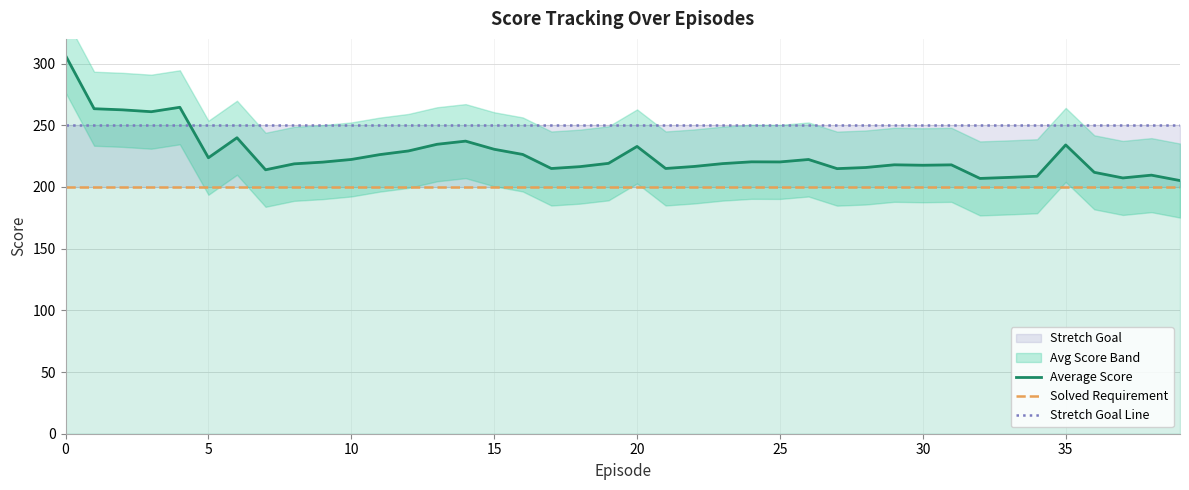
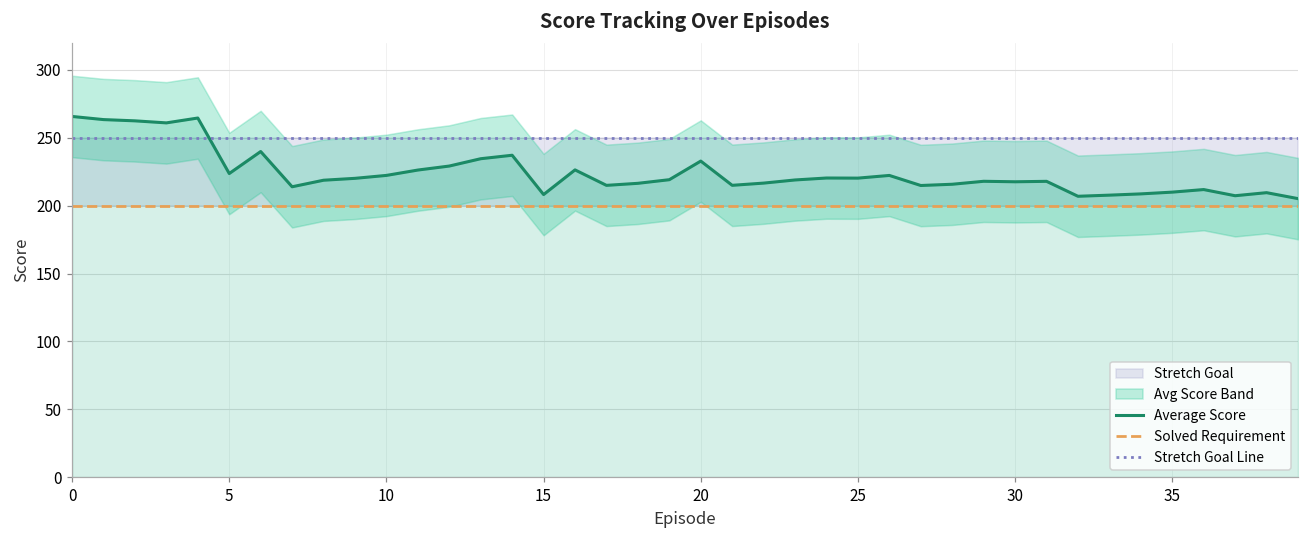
  {
    "Average Score": {
-     "0": 307,
+     "0": 266,
      "5": 224,
      "10": 222,
-     "15": 231,
+     "15": 208,
      "20": 233,
      "25": 220,
      "30": 218,
-     "35": 234
+     "35": 210
    },
    "Solved Requirement": {
      "0": 200,
      "5": 200,
      "10": 200,
      "15": 200,
      "20": 200,
      "25": 200,
      "30": 200,
      "35": 200
    },
    "Stretch Goal": {
      "0": 250,
      "5": 250,
      "10": 250,
      "15": 250,
      "20": 250,
      "30": 250,
      "35": 250
    }
  }
